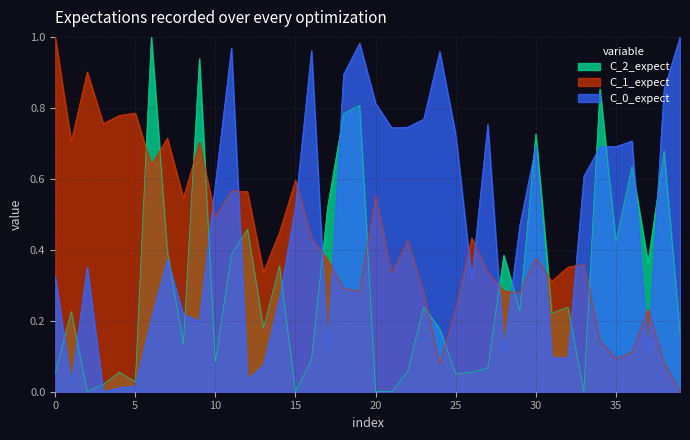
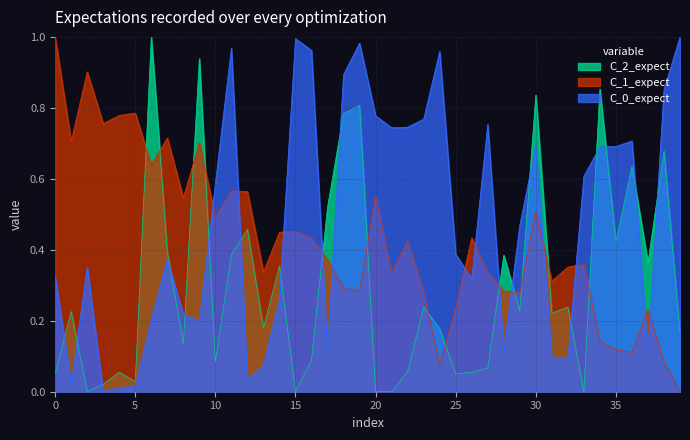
  {
    "C_2_expect": {
      "0": 0.05,
      "5": 0.03,
      "10": 0.08,
      "15": 0.00,
      "20": 0.00,
      "25": 0.05,
-     "30": 0.73,
+     "30": 0.84,
      "35": 0.42
    },
    "C_1_expect": {
      "0": 1.00,
      "5": 0.79,
      "10": 0.49,
-     "15": 0.60,
+     "15": 0.45,
      "20": 0.55,
      "25": 0.24,
-     "30": 0.38,
-     "35": 0.09
+     "30": 0.51,
+     "35": 0.12
    },
    "C_0_expect": {
      "0": 0.32,
      "5": 0.02,
      "10": 0.59,
-     "15": 0.52,
-     "20": 0.81,
-     "25": 0.72,
+     "15": 1.00,
+     "20": 0.78,
+     "25": 0.39,
      "30": 0.69,
      "35": 0.69
    }
  }
